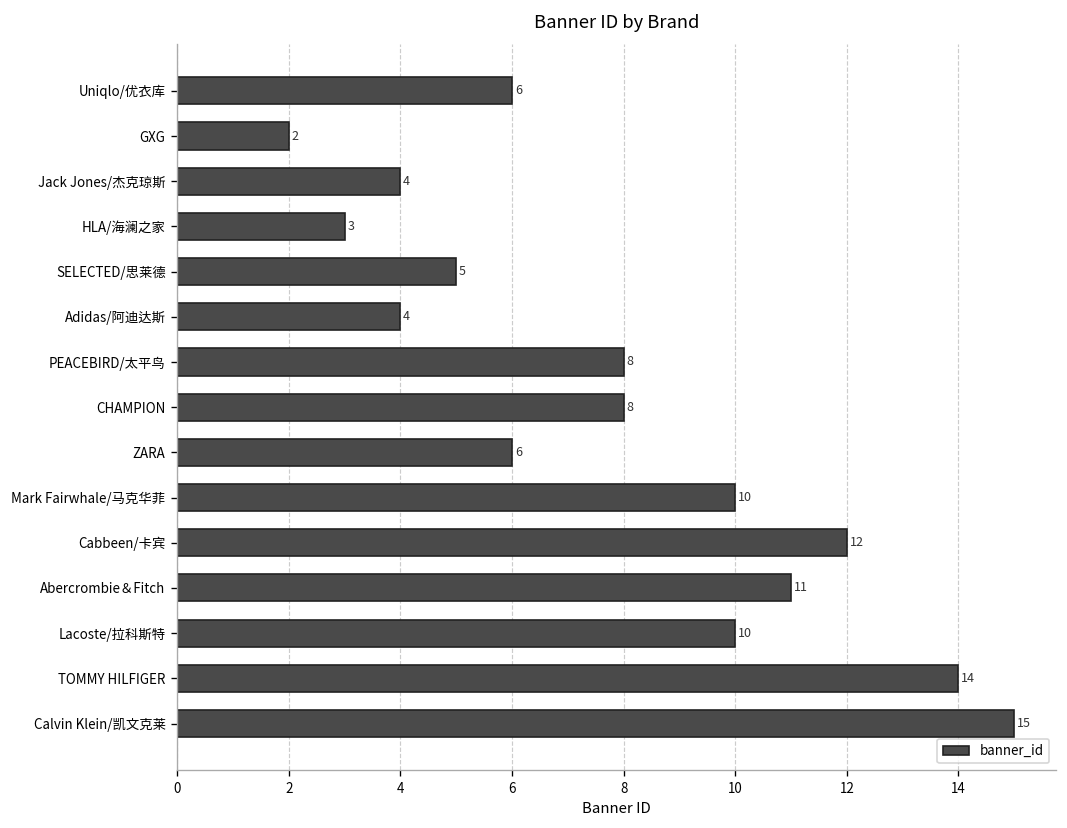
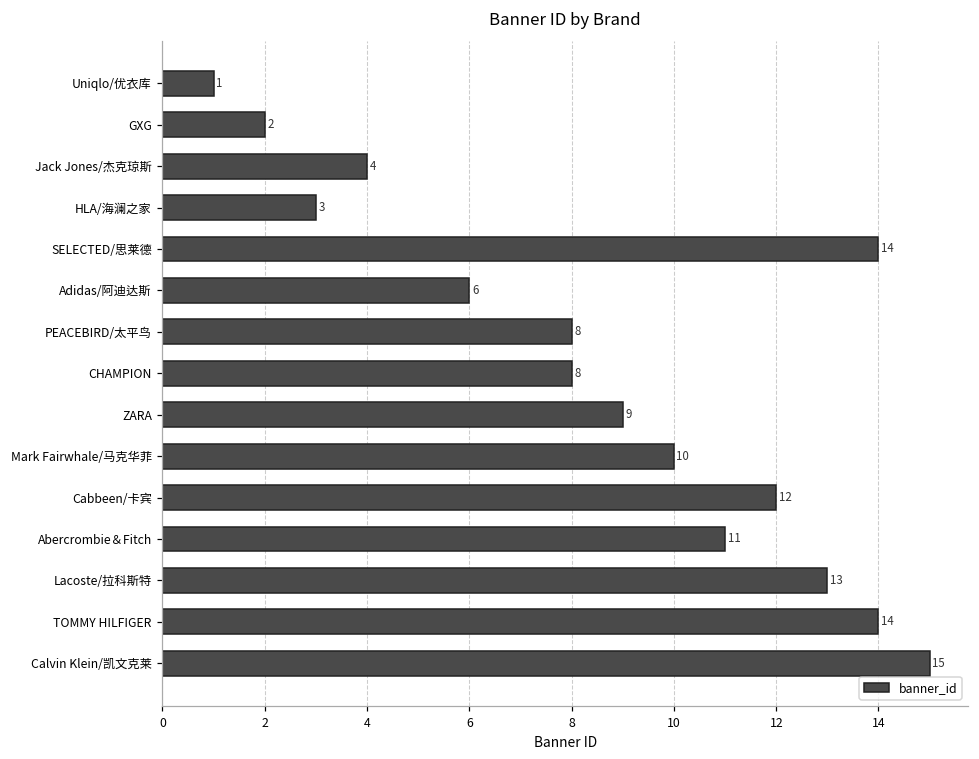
  {
-   "Uniqlo/优衣库": 6,
+   "Uniqlo/优衣库": 1,
    "GXG": 2,
    "Jack Jones/杰克琼斯": 4,
    "HLA/海澜之家": 3,
-   "SELECTED/思莱德": 5,
-   "Adidas/阿迪达斯": 4,
+   "SELECTED/思莱德": 14,
+   "Adidas/阿迪达斯": 6,
    "PEACEBIRD/太平鸟": 8,
    "CHAMPION": 8,
-   "ZARA": 6,
+   "ZARA": 9,
    "Mark Fairwhale/马克华菲": 10,
    "Cabbeen/卡宾": 12,
    "Abercrombie＆Fitch": 11,
-   "Lacoste/拉科斯特": 10,
+   "Lacoste/拉科斯特": 13,
    "TOMMY HILFIGER": 14,
    "Calvin Klein/凯文克莱": 15
  }
